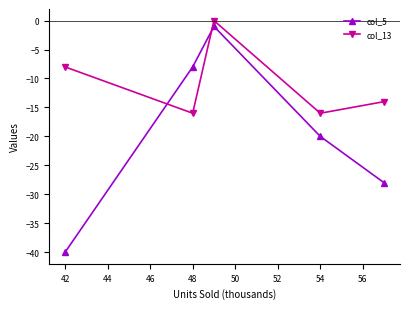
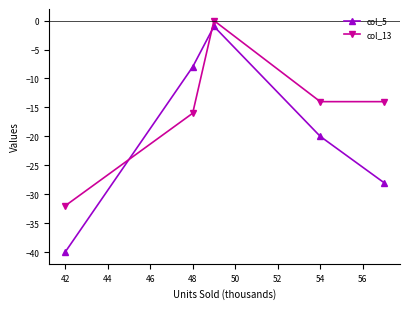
  {
    "col_5": {
      "42": -40,
      "48": -8,
      "54": -20
    },
    "col_13": {
-     "42": -8,
+     "42": -32,
      "48": -16,
-     "54": -16
+     "54": -14
    }
  }
